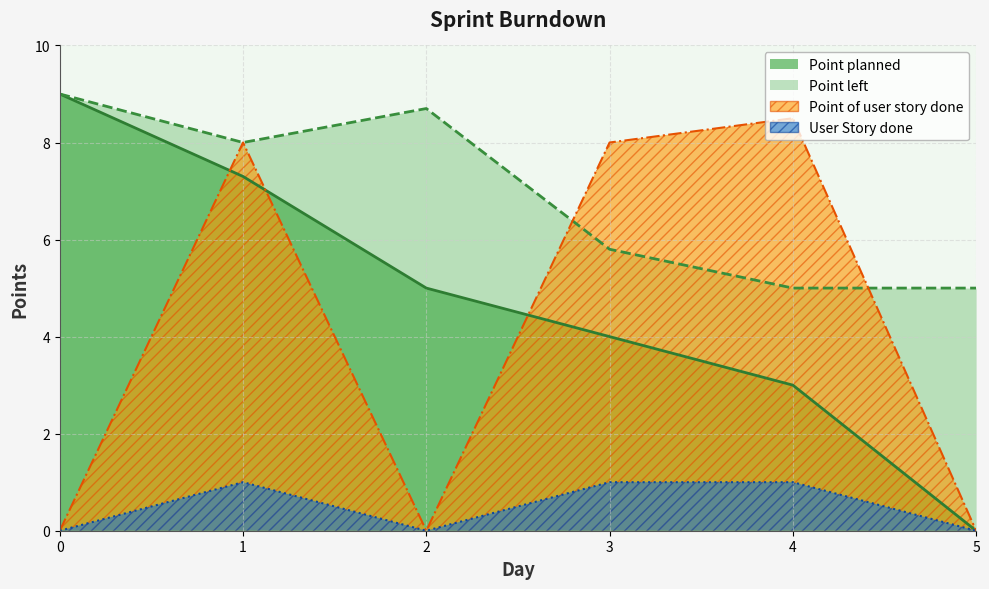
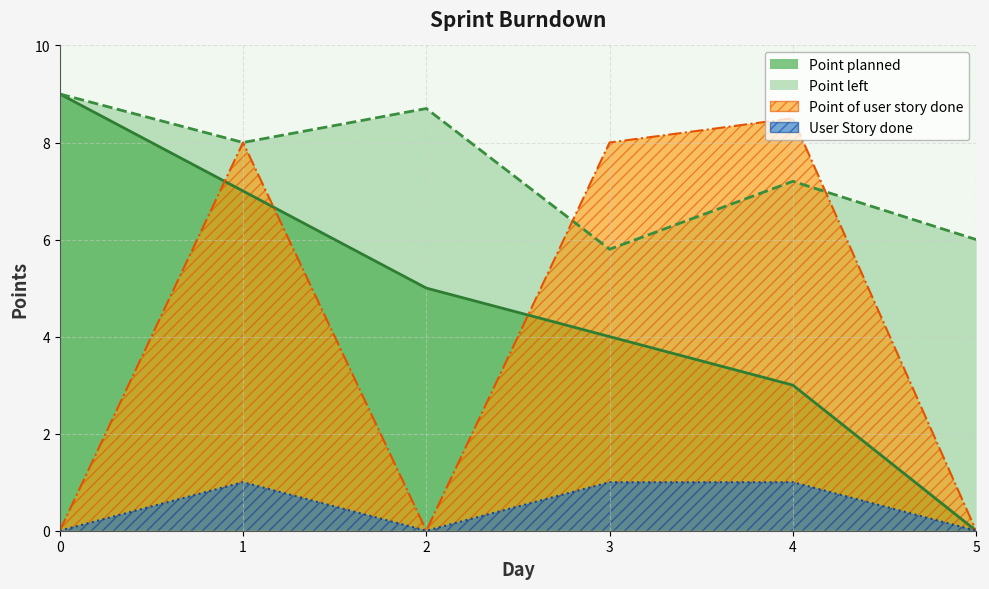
  {
    "Point left": {
      "2": 8.7,
      "3": 5.8,
-     "4": 5.0,
-     "5": 5
+     "4": 7.2,
+     "5": 6
    },
    "Point planned": {
-     "1": 7.3,
+     "1": 7.0,
      "2": 5.0,
      "3": 4.0,
      "4": 3.0
    },
    "Point of user story done": {
      "3": 8.0
    },
    "User Story done": {
      "1": 1.0,
      "3": 1.0,
      "4": 1.0
    }
  }
